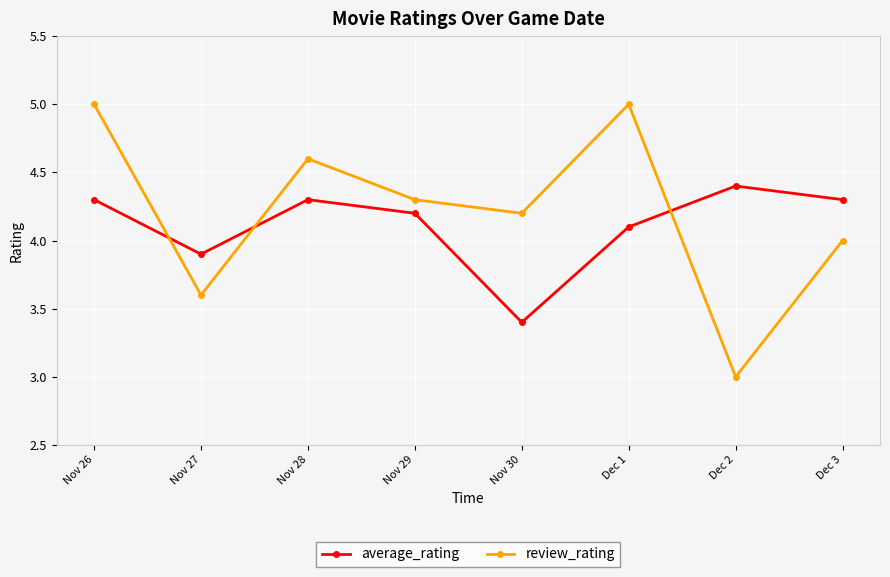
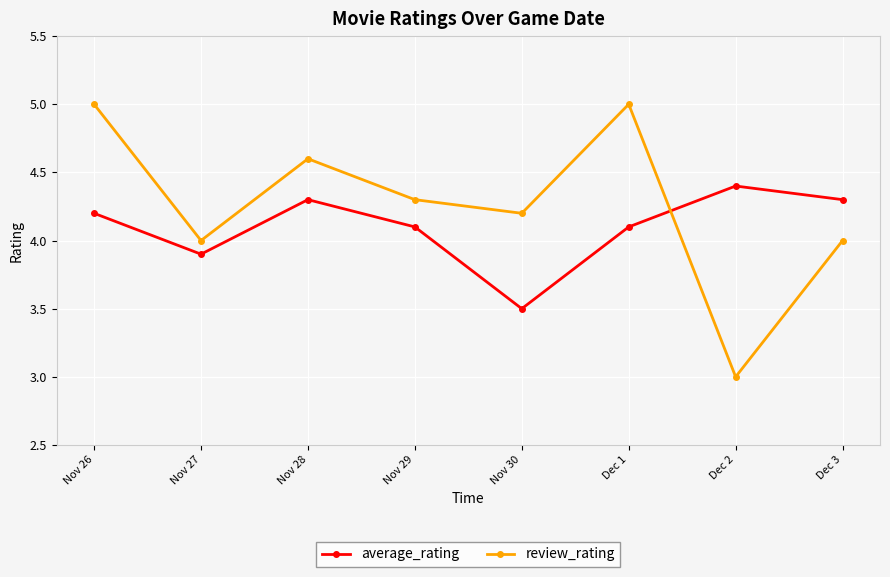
  {
    "average_rating": {
-     "Nov 26": 4.3,
+     "Nov 26": 4.2,
      "Nov 27": 3.9,
      "Nov 28": 4.3,
-     "Nov 29": 4.2,
-     "Nov 30": 3.4,
+     "Nov 29": 4.1,
+     "Nov 30": 3.5,
      "Dec 1": 4.1,
      "Dec 2": 4.4,
      "Dec 3": 4.3
    },
    "review_rating": {
      "Nov 26": 5.0,
-     "Nov 27": 3.6,
+     "Nov 27": 4.0,
      "Nov 28": 4.6,
      "Nov 29": 4.3,
      "Nov 30": 4.2,
      "Dec 1": 5.0,
      "Dec 2": 3.0,
      "Dec 3": 4.0
    }
  }
